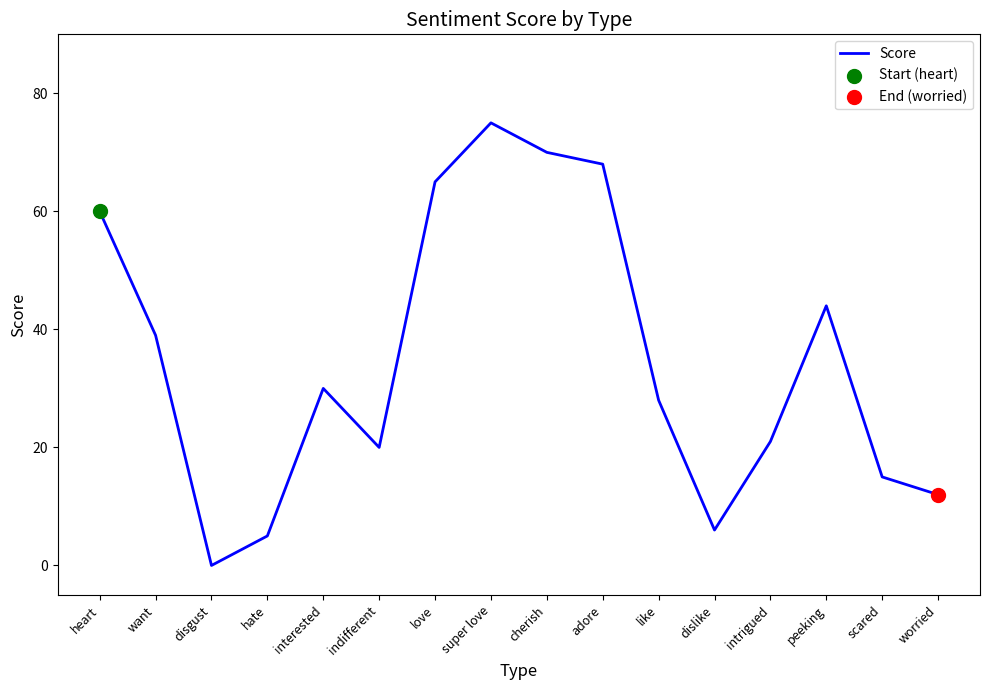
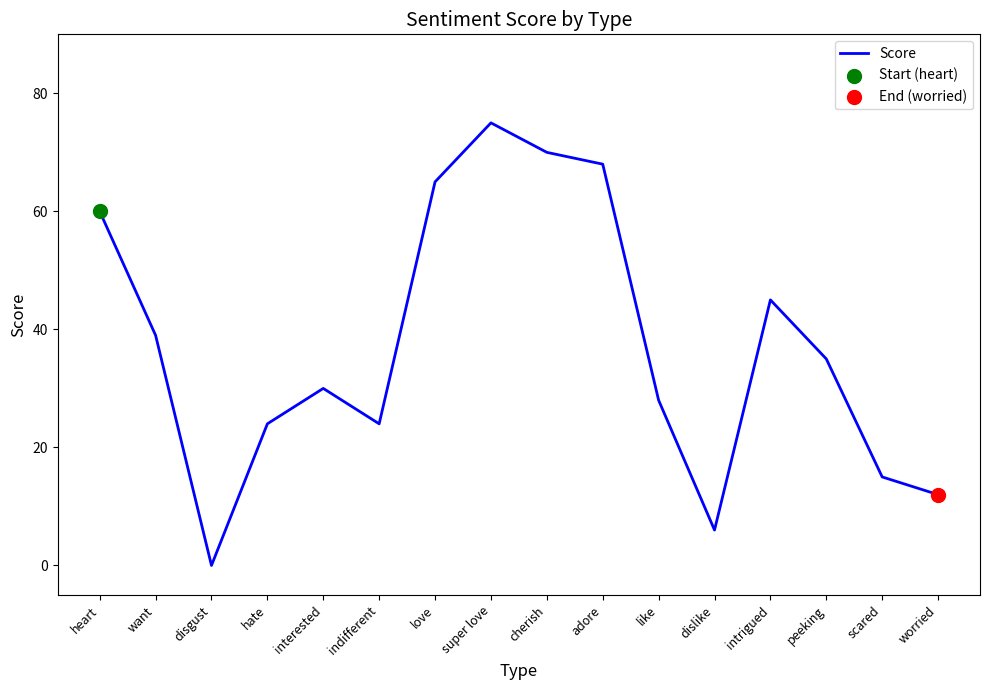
  {
    "Score": {
      "want": 39,
      "disgust": 0,
-     "hate": 5,
+     "hate": 24,
      "interested": 30,
-     "indifferent": 20,
+     "indifferent": 24,
      "love": 65,
      "super love": 75,
      "cherish": 70,
      "adore": 68,
      "like": 28,
      "dislike": 6,
-     "intrigued": 21,
-     "peeking": 44,
+     "intrigued": 45,
+     "peeking": 35,
      "scared": 15
    }
  }
